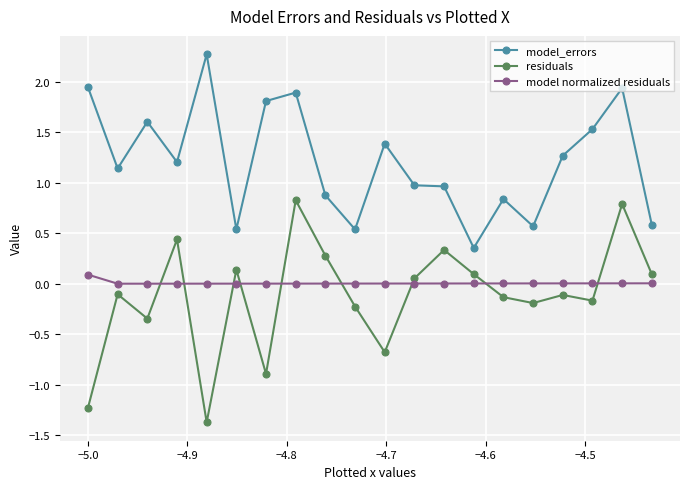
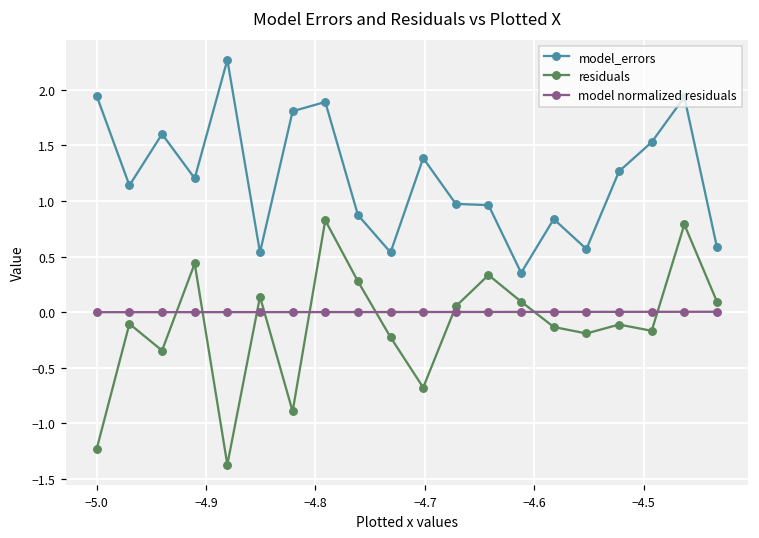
  {
    "model_errors": {
      "−5.0": 1.94
    },
    "residuals": {
      "−5.0": -1.23
    },
    "model normalized residuals": {
-     "−5.0": 0.09
+     "−5.0": 0.00
    }
  }
